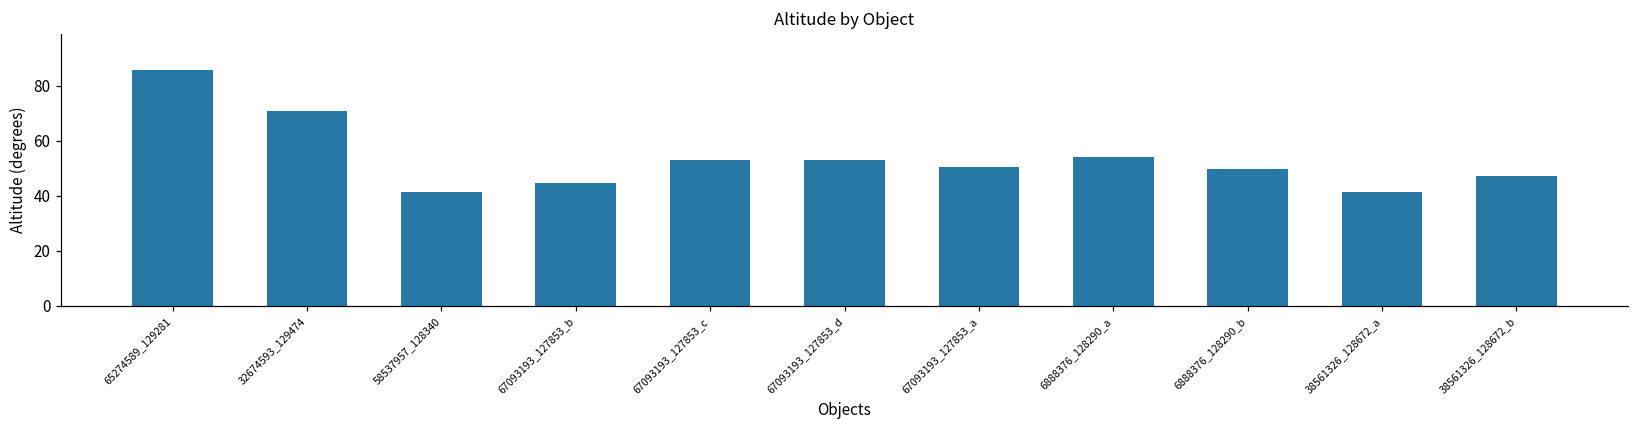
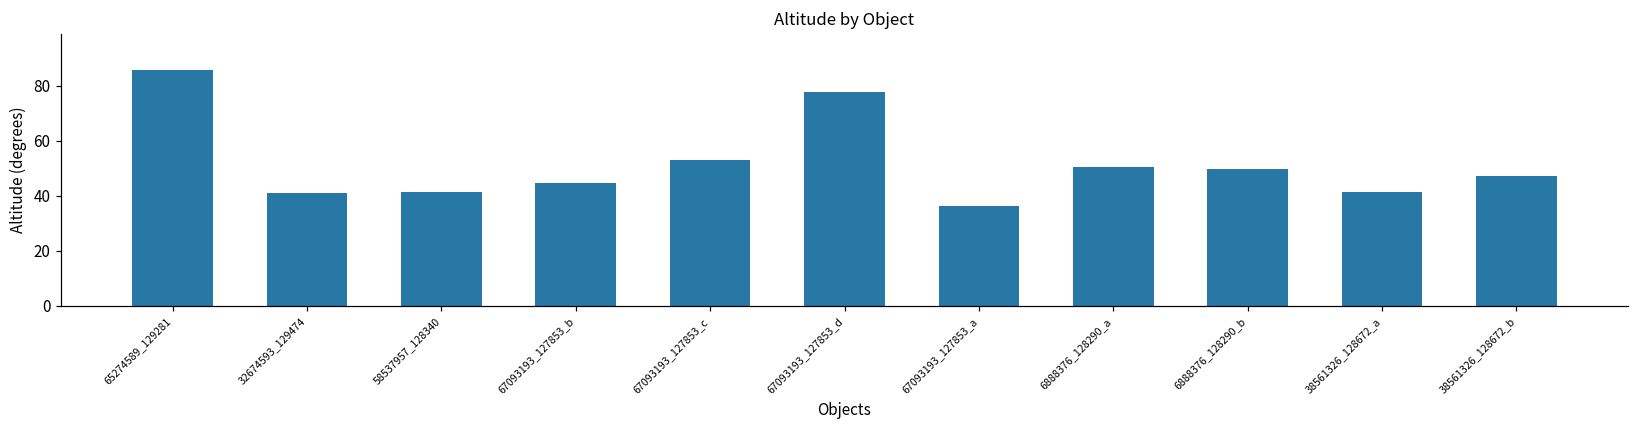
  {
    "65274589_129281": 86,
-   "32674593_129474": 71,
+   "32674593_129474": 41,
    "58537957_128340": 41,
    "67093193_127853_b": 45,
    "67093193_127853_c": 53,
-   "67093193_127853_d": 53,
-   "67093193_127853_a": 50,
-   "6888376_128290_a": 54,
+   "67093193_127853_d": 78,
+   "67093193_127853_a": 36,
+   "6888376_128290_a": 50,
    "6888376_128290_b": 50,
    "38561326_128672_a": 41,
    "38561326_128672_b": 47
  }
